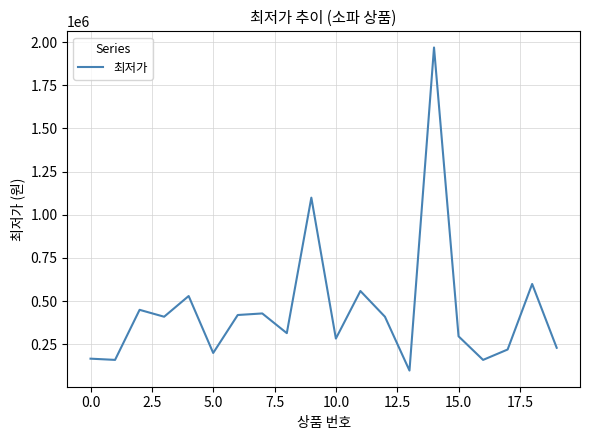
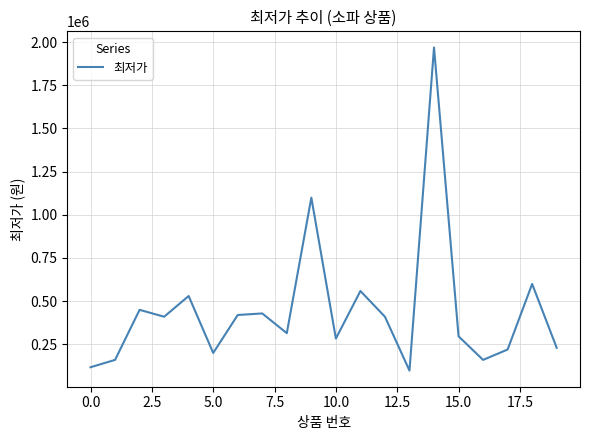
  {
-   "0.0": 170000,
+   "0.0": 120000,
    "5.0": 200000,
    "10.0": 280000,
    "15.0": 300000
  }
